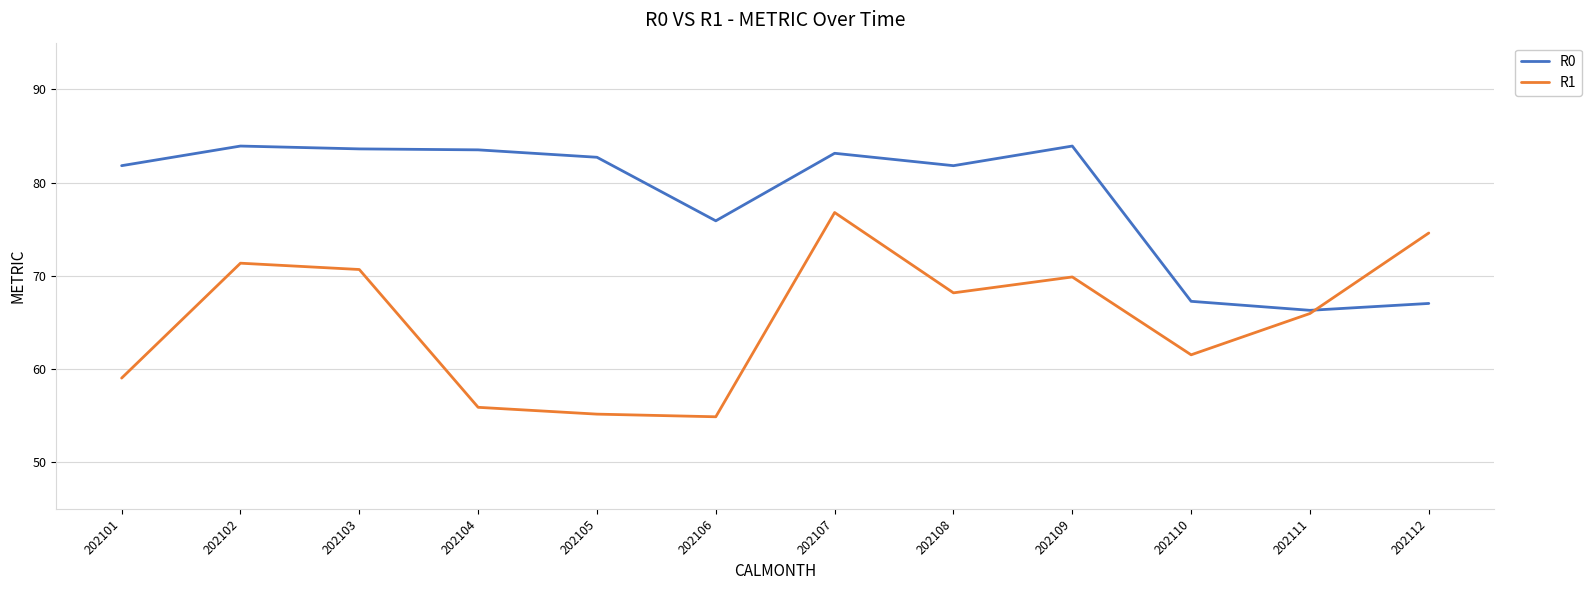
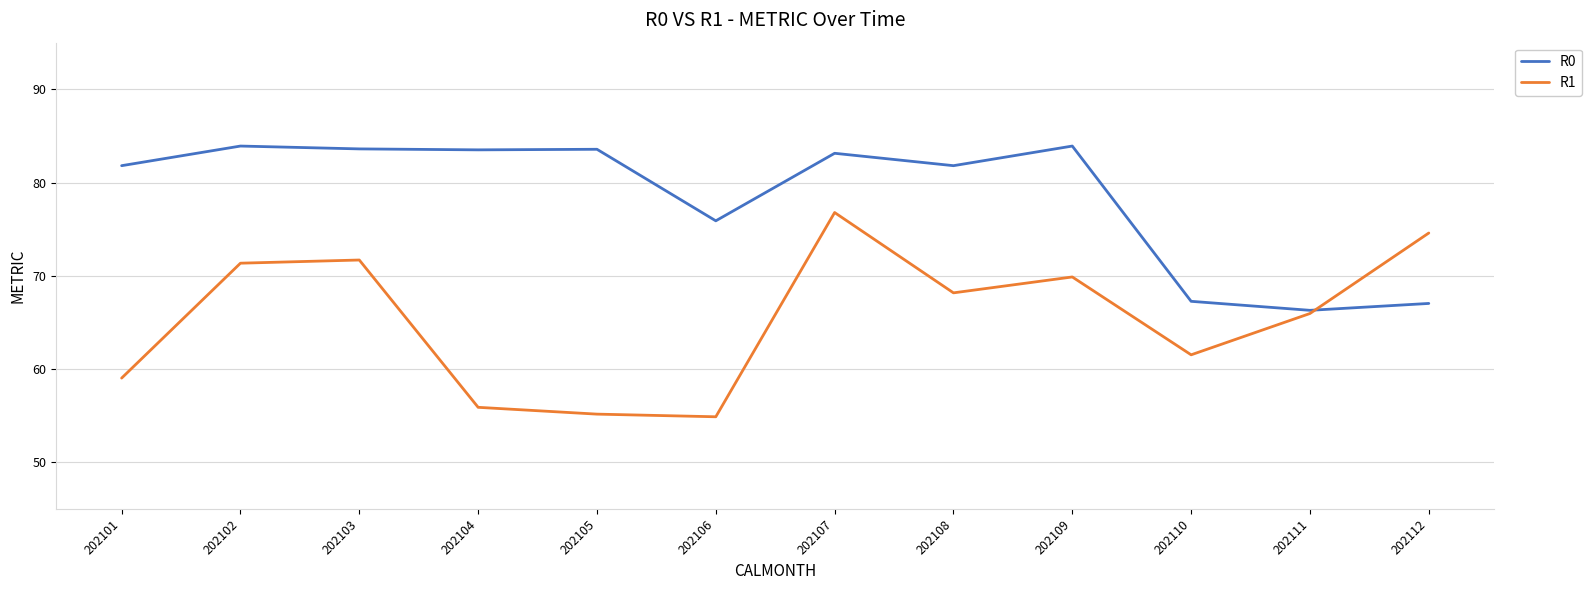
  {
    "R0": {
      "202101": 82,
      "202102": 84,
      "202103": 84,
      "202104": 84,
-     "202105": 83,
+     "202105": 84,
      "202106": 76,
      "202107": 83,
      "202108": 82,
      "202109": 84,
      "202110": 67,
      "202111": 66,
      "202112": 67
    },
    "R1": {
      "202101": 59,
      "202102": 71,
-     "202103": 71,
+     "202103": 72,
      "202104": 56,
      "202105": 55,
      "202106": 55,
      "202107": 77,
      "202108": 68,
      "202109": 70,
      "202110": 62,
      "202111": 66,
      "202112": 75
    }
  }
